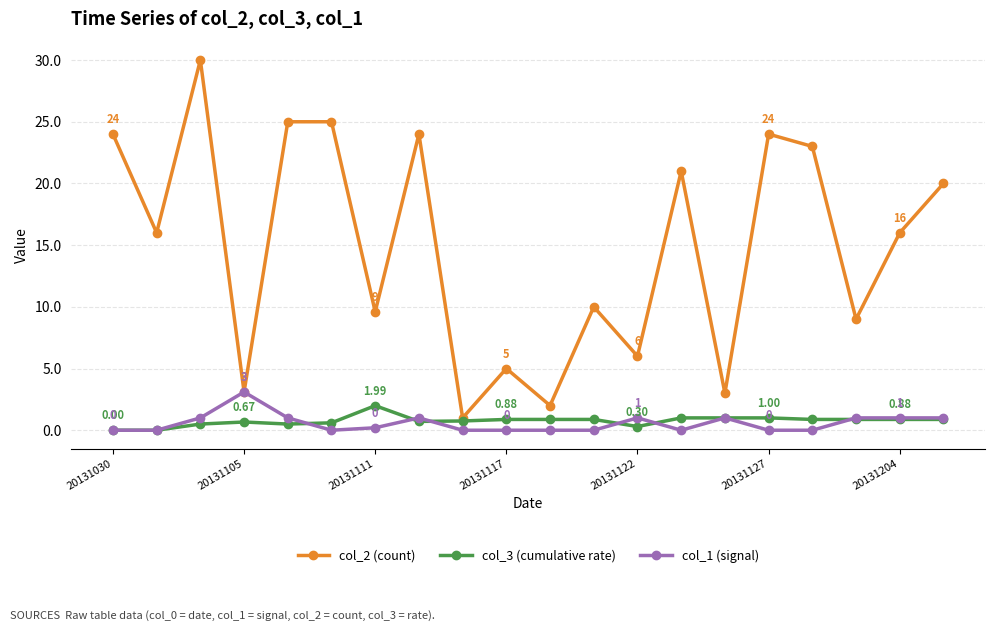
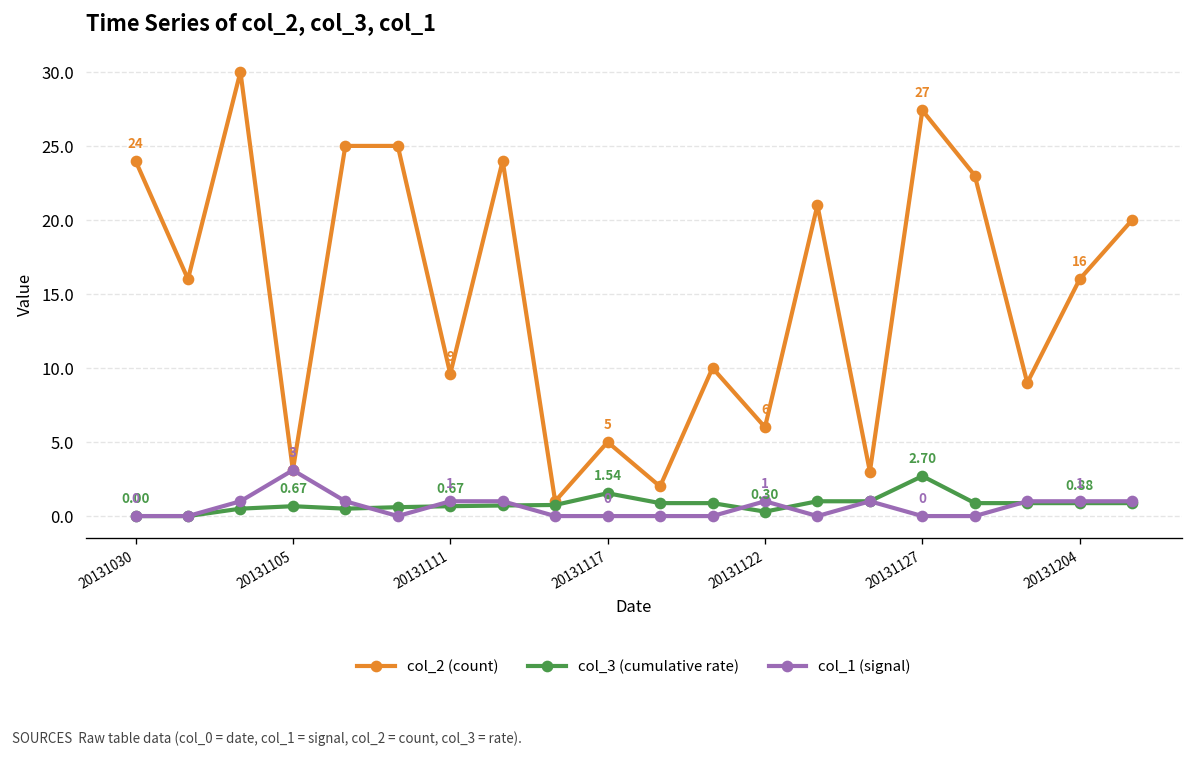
  {
    "col_2 (count)": {
      "20131030": 24,
      "20131117": 5,
      "20131122": 6,
-     "20131127": 24,
+     "20131127": 27,
      "20131204": 16
    },
    "col_3 (cumulative rate)": {
      "20131105": 0.67,
-     "20131111": 1.99,
-     "20131117": 0.88,
-     "20131127": 1.00
+     "20131111": 0.67,
+     "20131117": 1.54,
+     "20131127": 2.70
    },
    "col_1 (signal)": {
-     "20131111": 0
+     "20131111": 1
    }
  }
